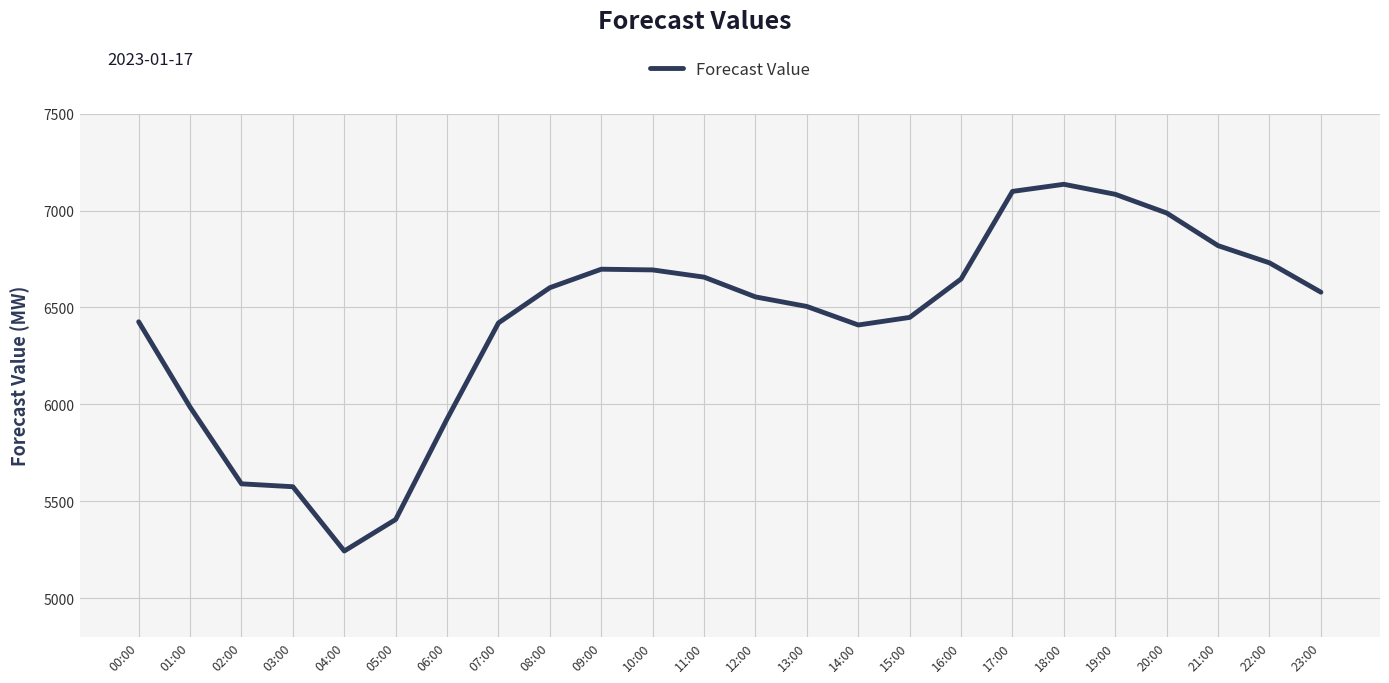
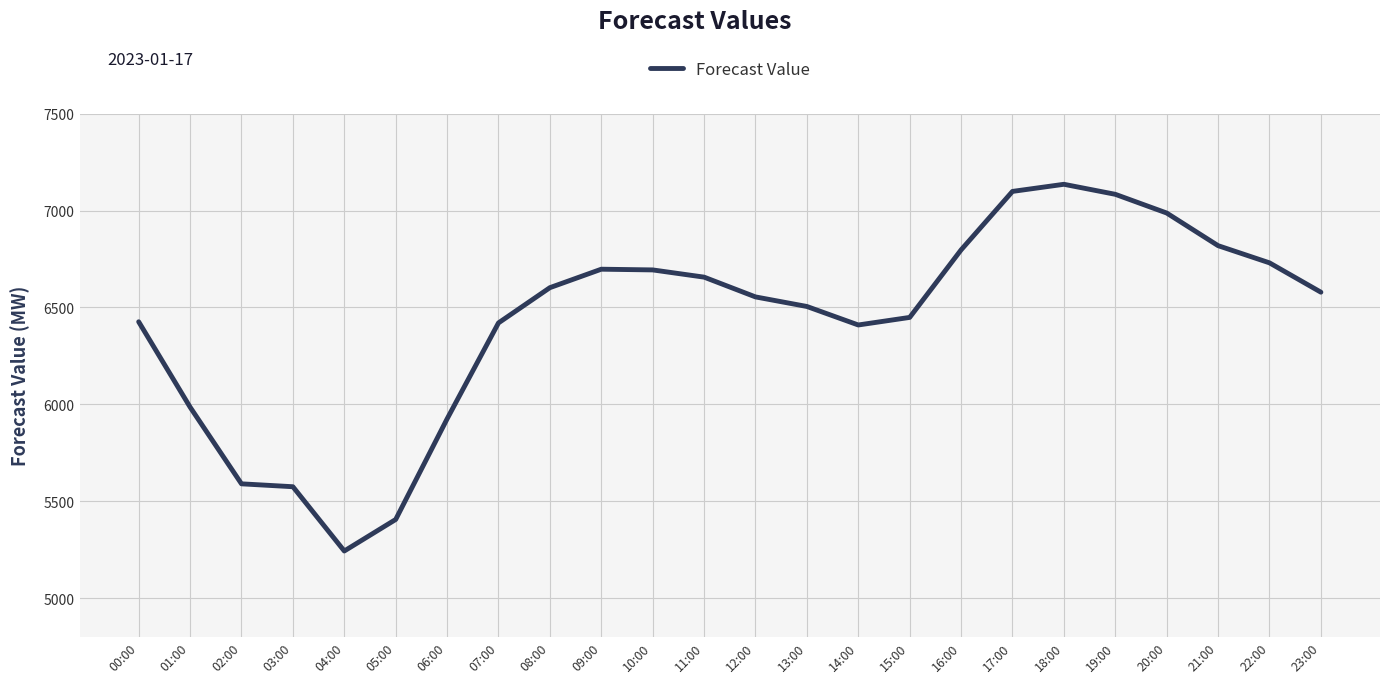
  {
    "00:00": 6430,
    "01:00": 5990,
    "02:00": 5590,
    "03:00": 5570,
    "04:00": 5240,
    "05:00": 5410,
    "06:00": 5920,
    "07:00": 6420,
    "08:00": 6600,
    "09:00": 6700,
    "10:00": 6690,
    "11:00": 6660,
    "12:00": 6550,
    "13:00": 6510,
    "14:00": 6410,
    "15:00": 6450,
-   "16:00": 6650,
+   "16:00": 6800,
    "17:00": 7100,
    "18:00": 7140,
    "19:00": 7080,
    "20:00": 6990,
    "21:00": 6820,
    "22:00": 6730,
    "23:00": 6580
  }
